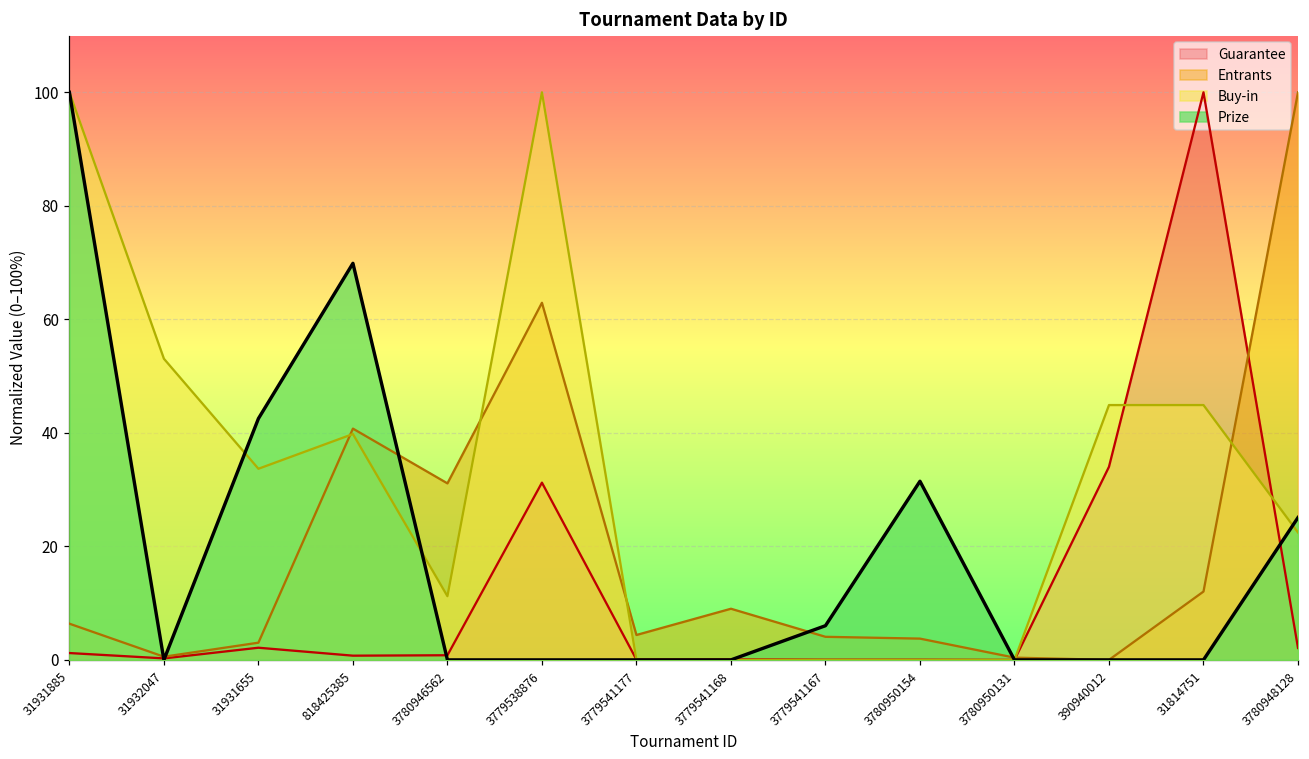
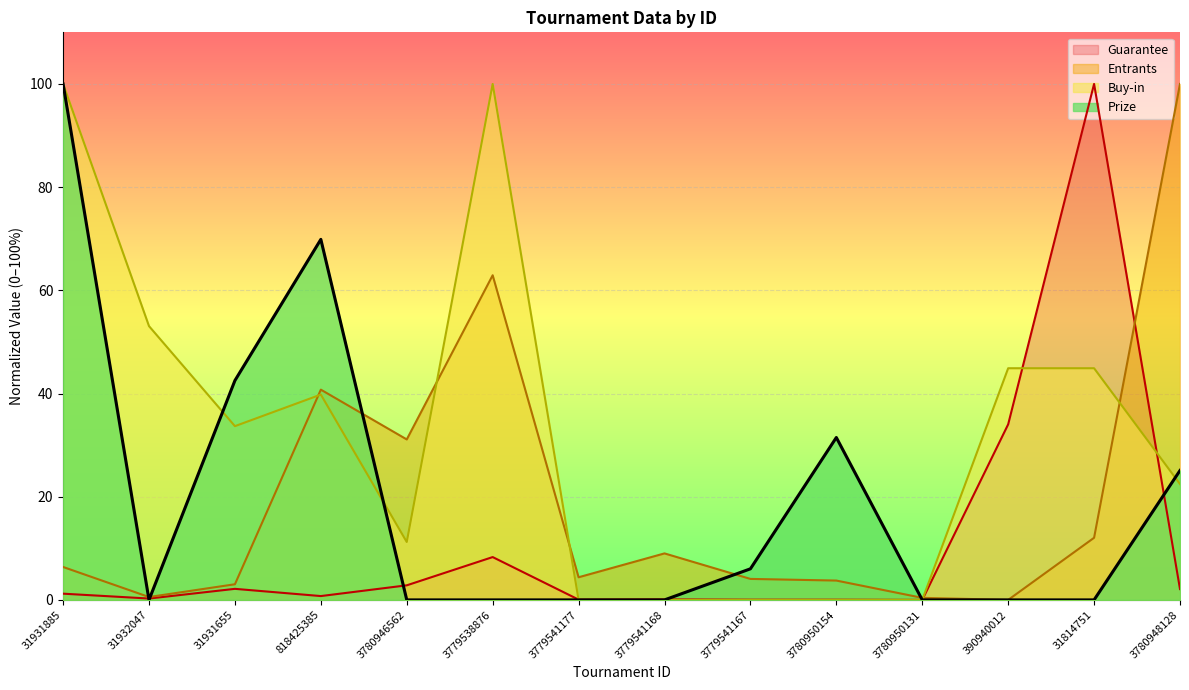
  {
    "Guarantee": {
      "31931885": 1,
      "31931655": 2,
      "818425385": 1,
-     "3780946562": 1,
-     "3779538876": 31,
+     "3780946562": 3,
+     "3779538876": 8,
      "390940012": 34,
      "3780948128": 2
    },
    "Prize": {
      "31931655": 43,
      "818425385": 70,
      "3780946562": 0,
      "3779538876": 0,
      "3779541167": 6,
      "3780950154": 31,
      "31814751": 0,
      "3780948128": 25
    }
  }
